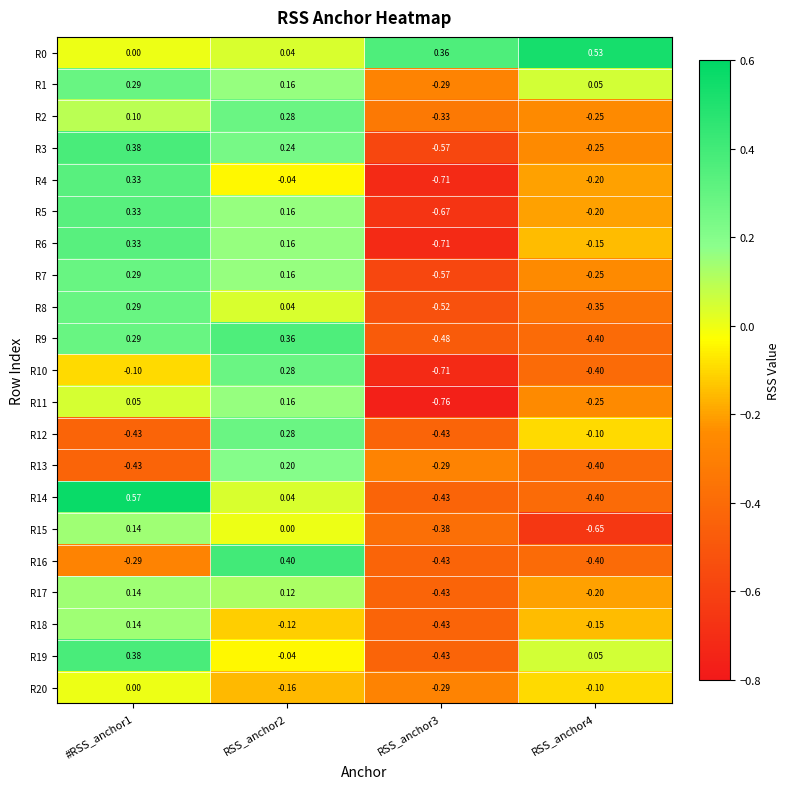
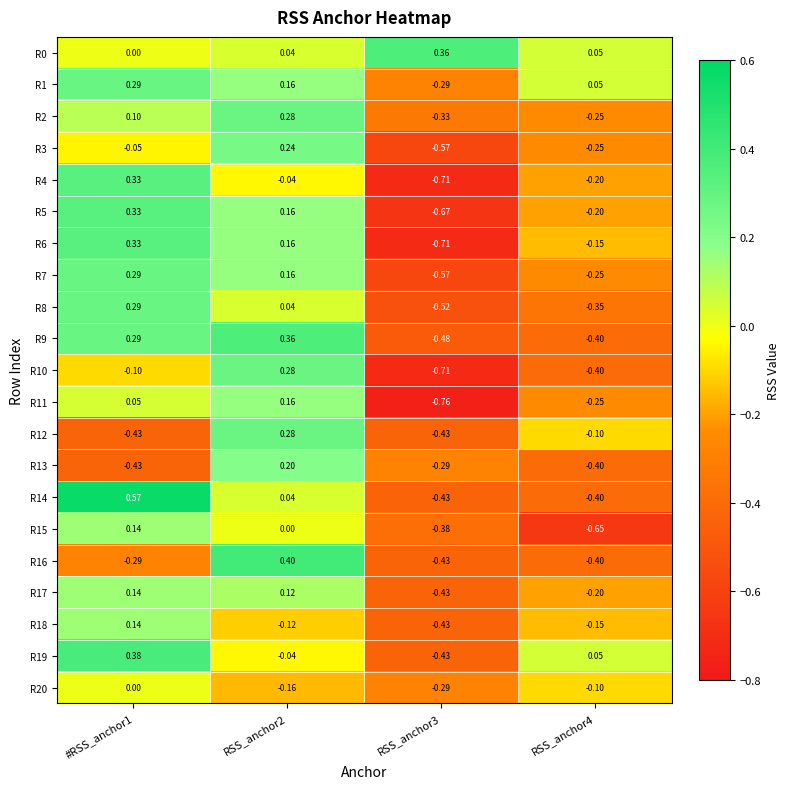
  {
    "R0": {
      "#RSS_anchor1": 0.00,
      "RSS_anchor2": 0.04,
      "RSS_anchor3": 0.36,
-     "RSS_anchor4": 0.53
+     "RSS_anchor4": 0.05
    },
    "R1": {
      "#RSS_anchor1": 0.29,
      "RSS_anchor2": 0.16,
      "RSS_anchor3": -0.29,
      "RSS_anchor4": 0.05
    },
    "R2": {
      "#RSS_anchor1": 0.10,
      "RSS_anchor2": 0.28,
      "RSS_anchor3": -0.33,
      "RSS_anchor4": -0.25
    },
    "R3": {
-     "#RSS_anchor1": 0.38,
+     "#RSS_anchor1": -0.05,
      "RSS_anchor2": 0.24,
      "RSS_anchor3": -0.57,
      "RSS_anchor4": -0.25
    },
    "R4": {
      "#RSS_anchor1": 0.33,
      "RSS_anchor2": -0.04,
      "RSS_anchor3": -0.71,
      "RSS_anchor4": -0.20
    },
    "R5": {
      "#RSS_anchor1": 0.33,
      "RSS_anchor2": 0.16,
      "RSS_anchor3": -0.67,
      "RSS_anchor4": -0.20
    },
    "R6": {
      "#RSS_anchor1": 0.33,
      "RSS_anchor2": 0.16,
      "RSS_anchor3": -0.71,
      "RSS_anchor4": -0.15
    },
    "R7": {
      "#RSS_anchor1": 0.29,
      "RSS_anchor2": 0.16,
      "RSS_anchor3": -0.57,
      "RSS_anchor4": -0.25
    },
    "R8": {
      "#RSS_anchor1": 0.29,
      "RSS_anchor2": 0.04,
      "RSS_anchor3": -0.52,
      "RSS_anchor4": -0.35
    },
    "R9": {
      "#RSS_anchor1": 0.29,
      "RSS_anchor2": 0.36,
      "RSS_anchor3": -0.48,
      "RSS_anchor4": -0.40
    },
    "R10": {
      "#RSS_anchor1": -0.10,
      "RSS_anchor2": 0.28,
      "RSS_anchor3": -0.71,
      "RSS_anchor4": -0.40
    },
    "R11": {
      "#RSS_anchor1": 0.05,
      "RSS_anchor2": 0.16,
      "RSS_anchor3": -0.76,
      "RSS_anchor4": -0.25
    },
    "R12": {
      "#RSS_anchor1": -0.43,
      "RSS_anchor2": 0.28,
      "RSS_anchor3": -0.43,
      "RSS_anchor4": -0.10
    },
    "R13": {
      "#RSS_anchor1": -0.43,
      "RSS_anchor2": 0.20,
      "RSS_anchor3": -0.29,
      "RSS_anchor4": -0.40
    },
    "R14": {
      "#RSS_anchor1": 0.57,
      "RSS_anchor2": 0.04,
      "RSS_anchor3": -0.43,
      "RSS_anchor4": -0.40
    },
    "R15": {
      "#RSS_anchor1": 0.14,
      "RSS_anchor2": 0.00,
      "RSS_anchor3": -0.38,
      "RSS_anchor4": -0.65
    },
    "R16": {
      "#RSS_anchor1": -0.29,
      "RSS_anchor2": 0.40,
      "RSS_anchor3": -0.43,
      "RSS_anchor4": -0.40
    },
    "R17": {
      "#RSS_anchor1": 0.14,
      "RSS_anchor2": 0.12,
      "RSS_anchor3": -0.43,
      "RSS_anchor4": -0.20
    },
    "R18": {
      "#RSS_anchor1": 0.14,
      "RSS_anchor2": -0.12,
      "RSS_anchor3": -0.43,
      "RSS_anchor4": -0.15
    },
    "R19": {
      "#RSS_anchor1": 0.38,
      "RSS_anchor2": -0.04,
      "RSS_anchor3": -0.43,
      "RSS_anchor4": 0.05
    },
    "R20": {
      "#RSS_anchor1": 0.00,
      "RSS_anchor2": -0.16,
      "RSS_anchor3": -0.29,
      "RSS_anchor4": -0.10
    }
  }
